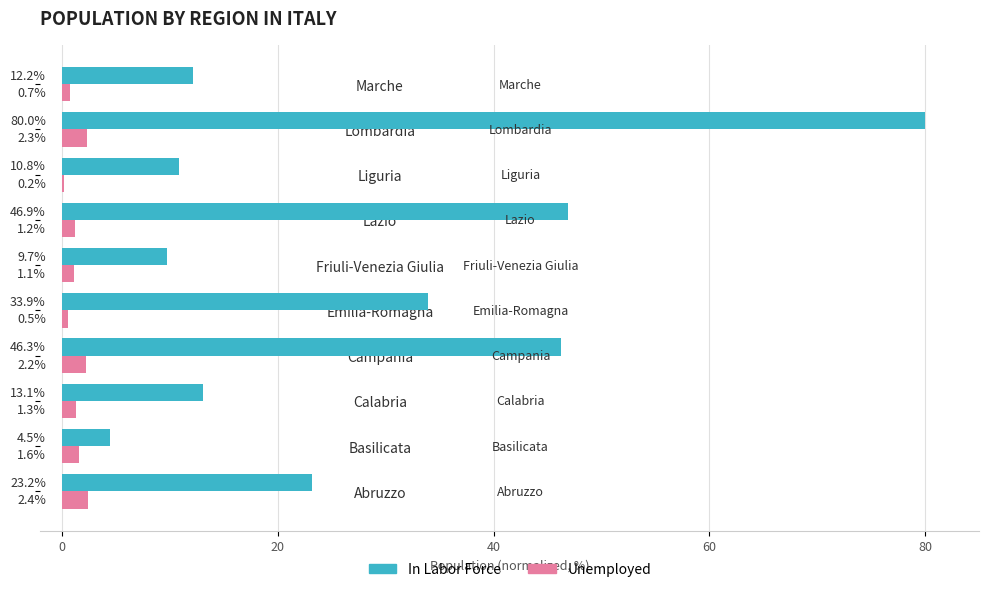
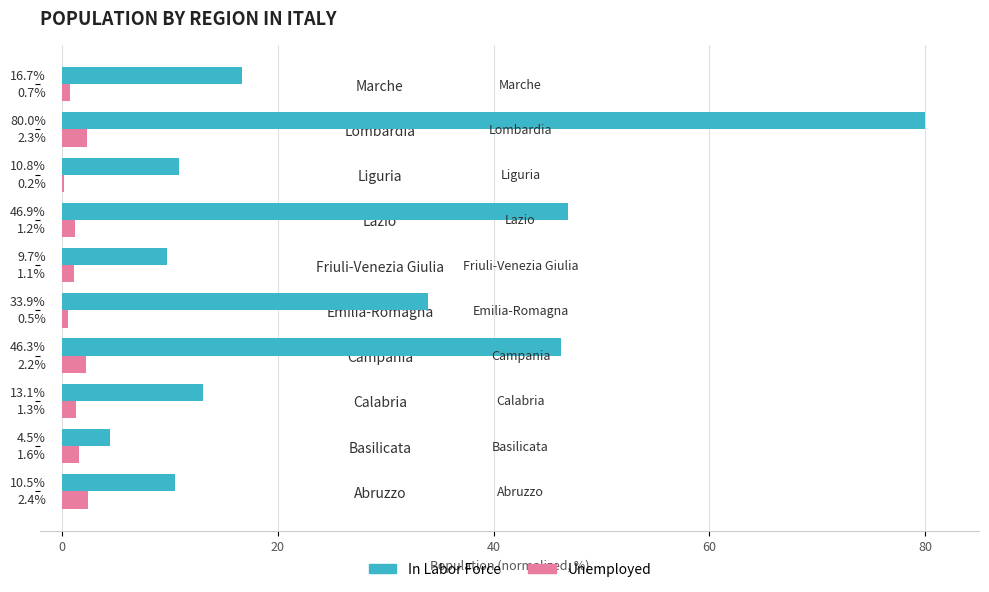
  {
    "In Labor Force": {
-     "Marche": "12.2%",
-     "Abruzzo": "23.2%"
+     "Marche": "16.7%",
+     "Abruzzo": "10.5%"
    },
    "Unemployed": {
      "Marche": "0.7%",
      "Liguria": "0.2%",
      "Emilia-Romagna": "0.5%"
    }
  }
